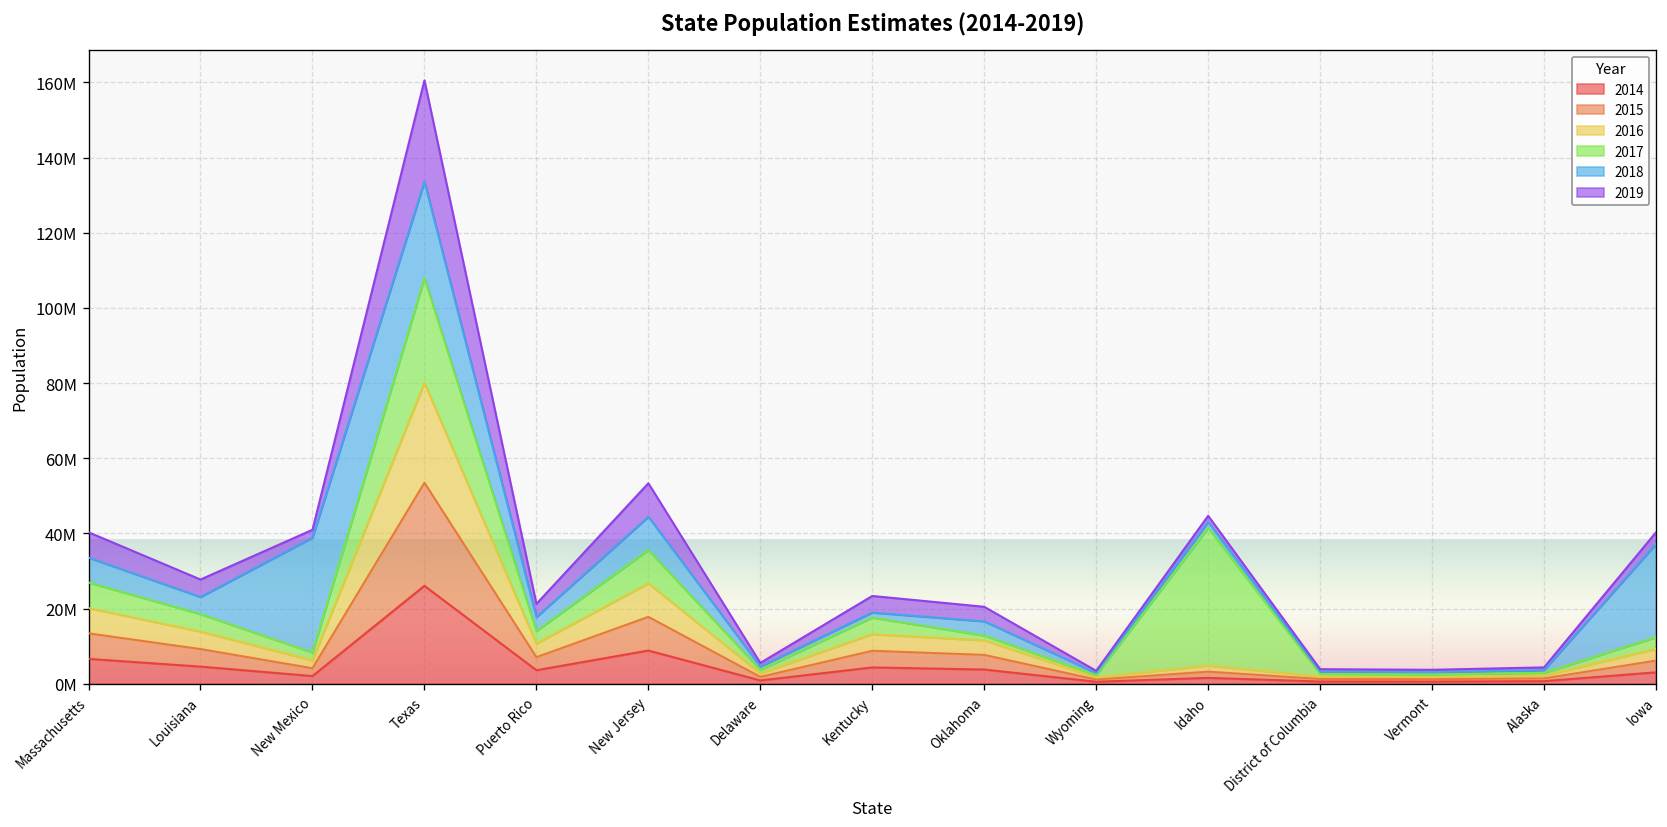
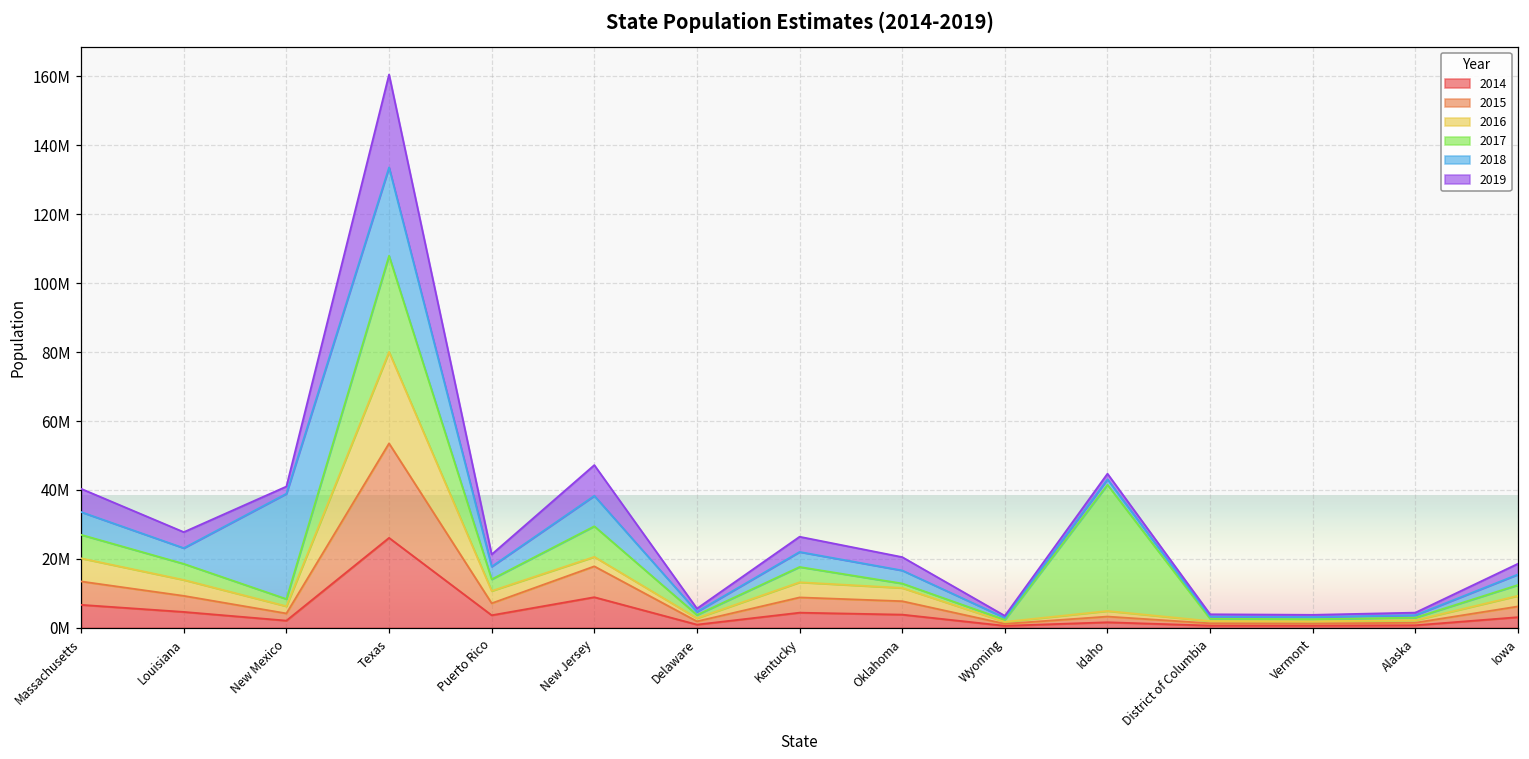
  {
    "2016": {
      "Massachusetts": 7000000,
      "Louisiana": 5000000,
      "New Mexico": 2000000,
      "Texas": 27000000,
      "Puerto Rico": 4000000,
-     "New Jersey": 9000000,
+     "New Jersey": 3000000,
      "Delaware": 1000000,
      "Kentucky": 4000000,
      "Oklahoma": 4000000,
      "Idaho": 2000000,
      "Iowa": 3000000
    },
    "2017": {
      "Massachusetts": 7000000,
      "Louisiana": 5000000,
      "New Mexico": 2000000,
      "Texas": 28000000,
      "Puerto Rico": 3000000,
      "New Jersey": 9000000,
      "Delaware": 1000000,
      "Kentucky": 4000000,
      "Oklahoma": 1000000,
      "Idaho": 37000000,
      "Iowa": 3000000
    },
    "2018": {
      "Massachusetts": 7000000,
      "Louisiana": 5000000,
      "New Mexico": 31000000,
      "Texas": 26000000,
      "Puerto Rico": 4000000,
      "New Jersey": 9000000,
      "Delaware": 1000000,
-     "Kentucky": 1000000,
+     "Kentucky": 4000000,
      "Oklahoma": 4000000,
      "Idaho": 2000000,
-     "Iowa": 25000000
+     "Iowa": 3000000
    },
    "2019": {
      "Massachusetts": 7000000,
      "Louisiana": 5000000,
      "New Mexico": 2000000,
      "Texas": 27000000,
      "Puerto Rico": 4000000,
      "New Jersey": 9000000,
      "Delaware": 1000000,
      "Kentucky": 4000000,
      "Oklahoma": 4000000,
      "Idaho": 2000000,
      "Iowa": 3000000
    }
  }
